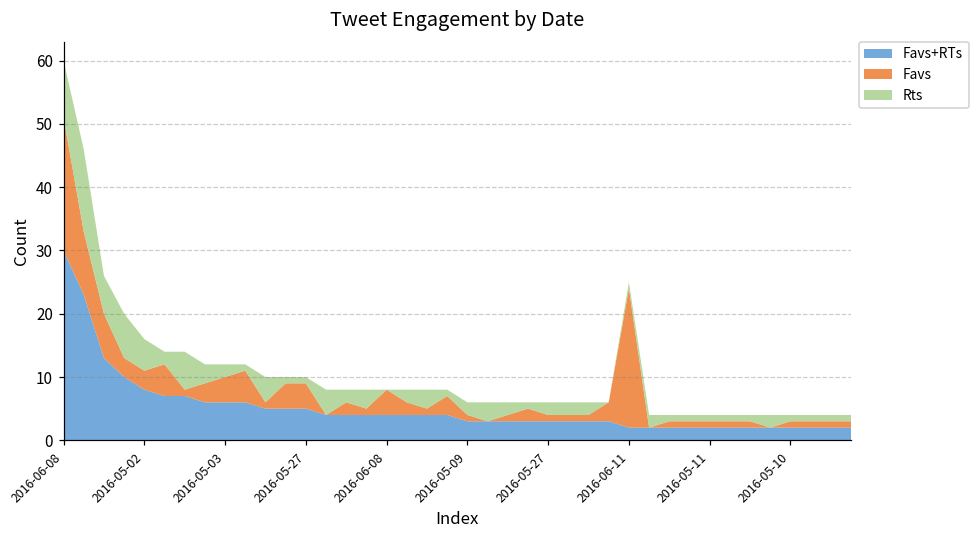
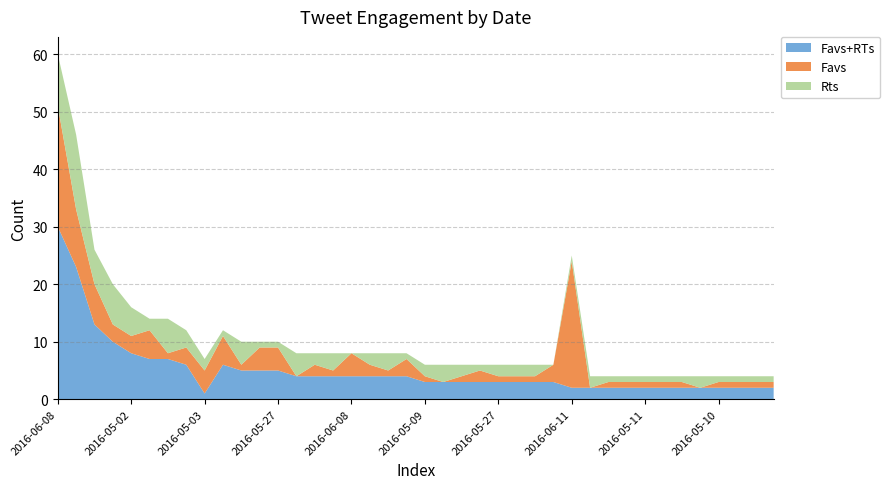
  {
    "Favs+RTs": {
      "2016-05-02": 8,
-     "2016-05-03": 6,
+     "2016-05-03": 1,
      "2016-06-11": 2
    },
    "Favs": {
      "2016-05-02": 3,
      "2016-05-03": 4,
      "2016-06-11": 22
    },
    "Rts": {
      "2016-05-02": 5,
      "2016-05-03": 2,
      "2016-06-11": 1
    }
  }
